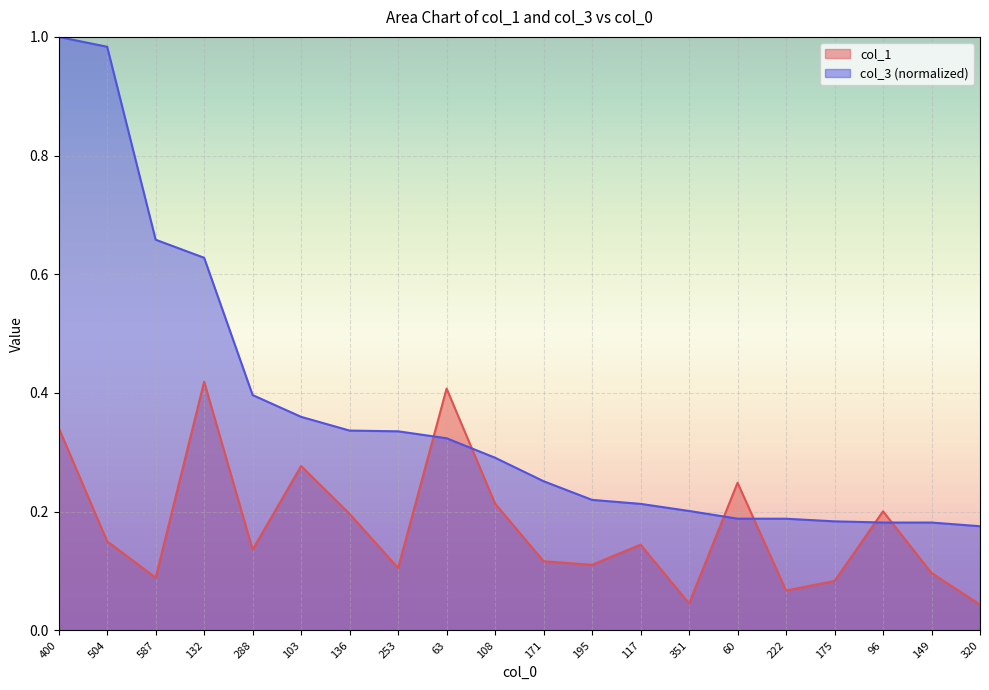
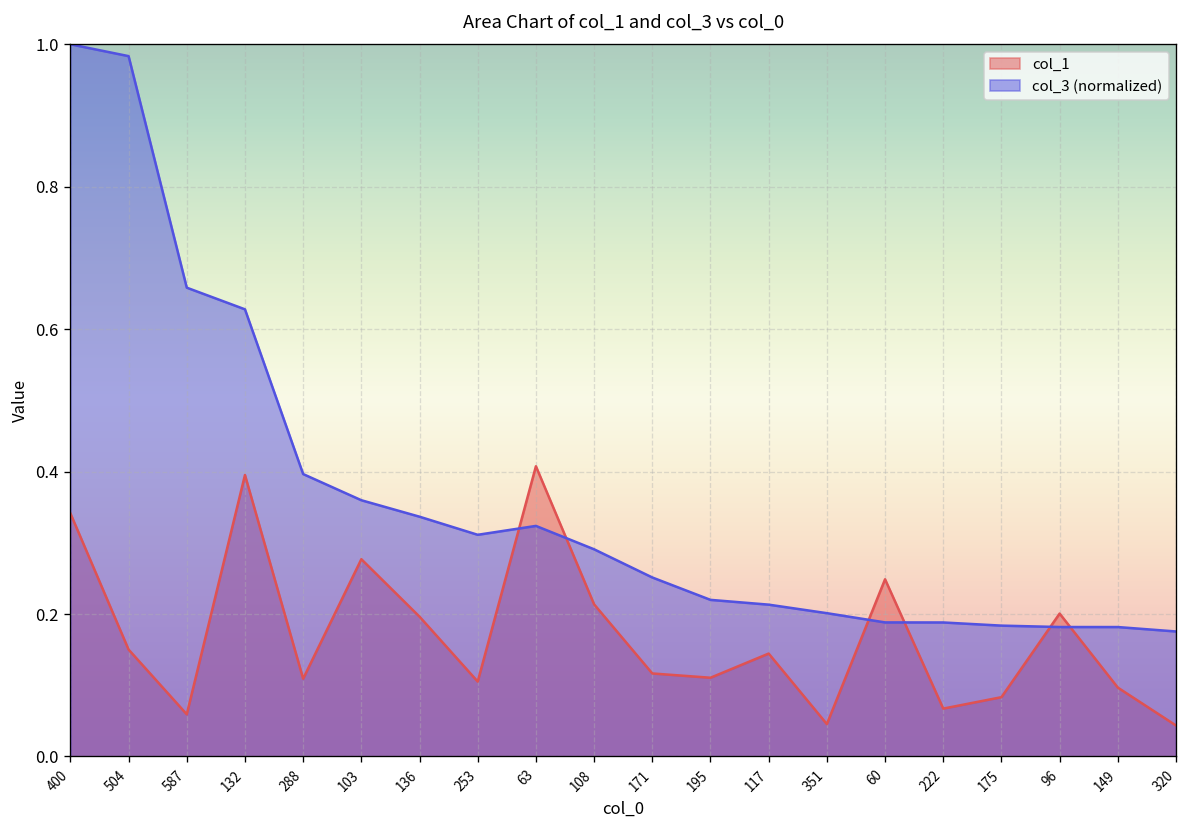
  {
    "col_1": {
      "400": 0.34,
      "504": 0.15,
-     "587": 0.09,
-     "132": 0.42,
-     "288": 0.14,
+     "587": 0.06,
+     "132": 0.40,
+     "288": 0.11,
      "103": 0.28,
      "136": 0.20,
      "253": 0.11,
      "63": 0.41,
      "108": 0.21,
      "171": 0.12,
      "195": 0.11,
      "117": 0.14,
      "351": 0.05,
      "60": 0.25,
      "222": 0.07,
      "175": 0.08,
      "96": 0.20,
      "149": 0.10,
      "320": 0.04
    },
    "col_3 (normalized)": {
      "400": 1.00,
      "504": 0.98,
      "587": 0.66,
      "132": 0.63,
      "288": 0.40,
      "103": 0.36,
      "136": 0.34,
-     "253": 0.34,
+     "253": 0.31,
      "63": 0.32,
      "108": 0.29,
      "171": 0.25,
      "195": 0.22,
      "117": 0.21,
      "351": 0.20,
      "60": 0.19,
      "222": 0.19,
      "175": 0.18,
      "96": 0.18,
      "149": 0.18,
      "320": 0.18
    }
  }
